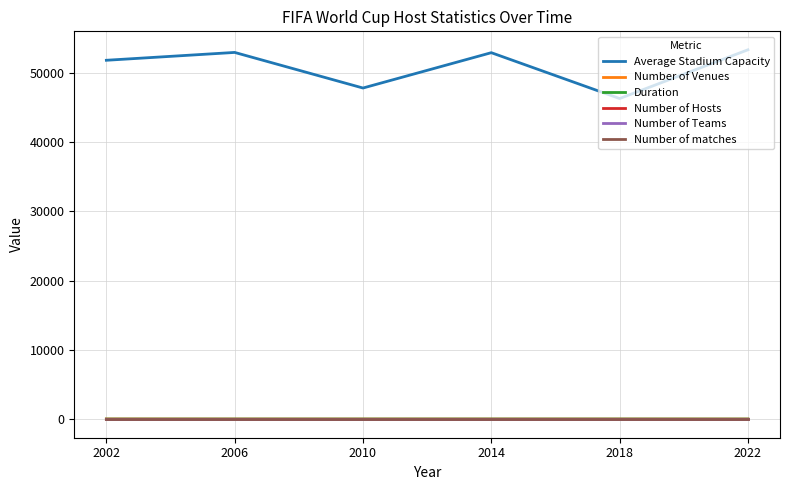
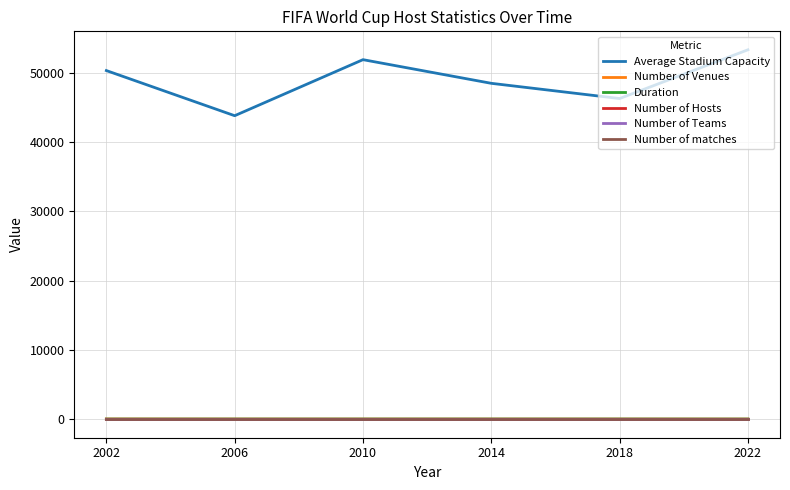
  {
    "Average Stadium Capacity": {
-     "2002": 52000,
-     "2006": 53000,
-     "2010": 48000,
-     "2014": 53000
+     "2002": 50000,
+     "2006": 44000,
+     "2010": 52000,
+     "2014": 48000
    },
    "Number of matches": {
      "2002": 0,
      "2006": 0,
      "2010": 0,
      "2014": 0,
      "2018": 0,
      "2022": 0
    }
  }
